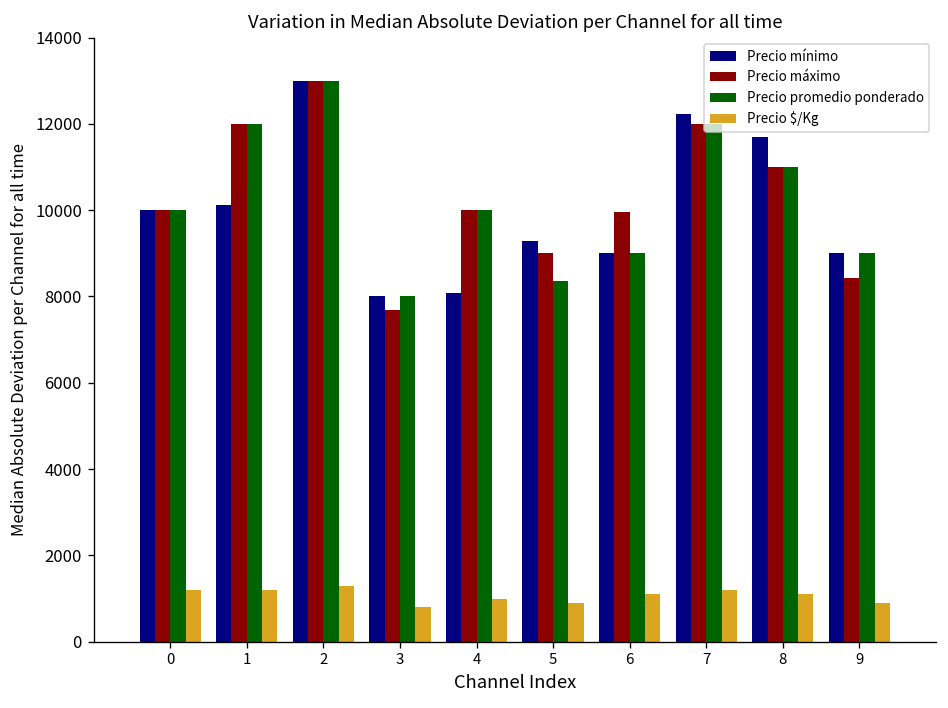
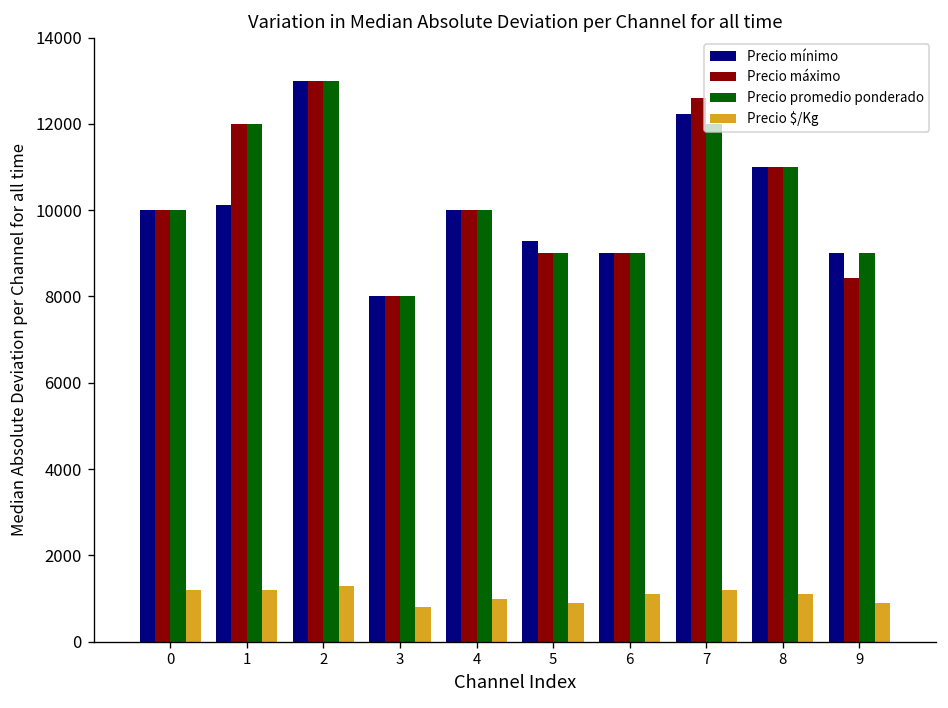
  {
    "Precio mínimo": {
      "0": 10000,
      "1": 10100,
      "2": 13000,
      "3": 8000,
-     "4": 8100,
+     "4": 10000,
      "5": 9300,
      "6": 9000,
      "7": 12200,
-     "8": 11700,
+     "8": 11000,
      "9": 9000
    },
    "Precio máximo": {
      "0": 10000,
      "1": 12000,
      "2": 13000,
-     "3": 7700,
+     "3": 8000,
      "4": 10000,
      "5": 9000,
-     "6": 10000,
-     "7": 12000,
+     "6": 9000,
+     "7": 12600,
      "8": 11000,
      "9": 8400
    },
    "Precio promedio ponderado": {
      "0": 10000,
      "1": 12000,
      "2": 13000,
      "3": 8000,
      "4": 10000,
-     "5": 8400,
+     "5": 9000,
      "6": 9000,
      "8": 11000,
      "9": 9000
    },
    "Precio $/Kg": {
      "0": 1200,
      "1": 1200,
      "2": 1300,
      "3": 800,
      "4": 1000,
      "5": 900,
      "6": 1100,
      "7": 1200,
      "8": 1100,
      "9": 900
    }
  }
